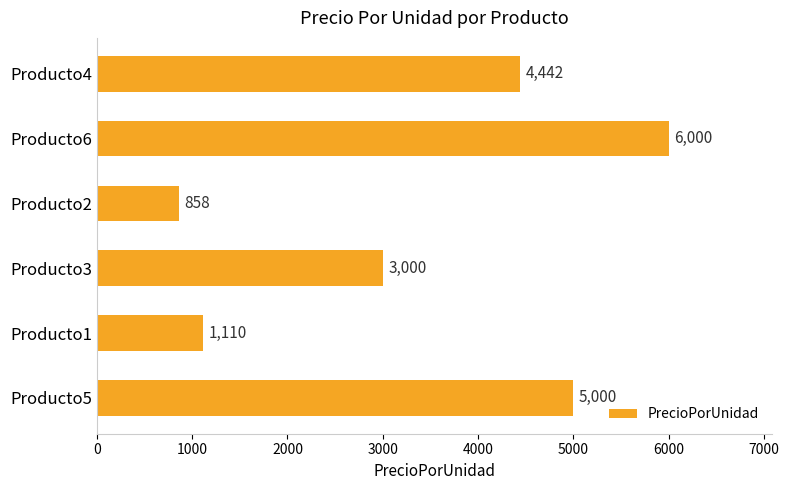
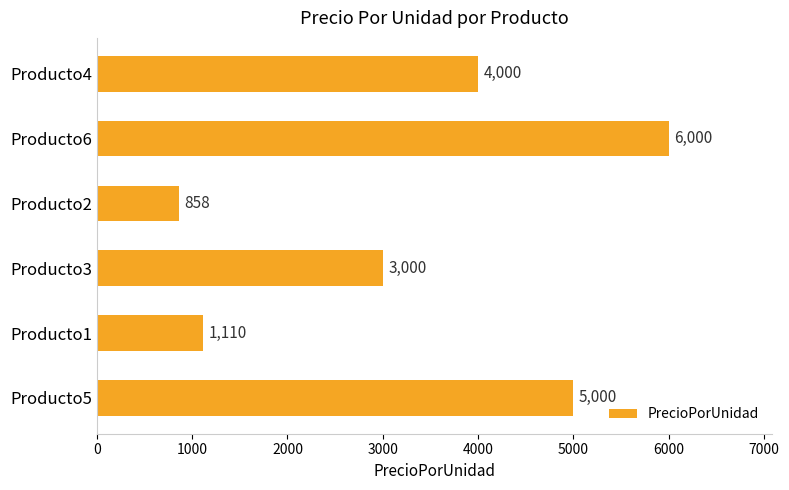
  {
-   "Producto4": "4,442",
+   "Producto4": "4,000",
    "Producto6": "6,000",
    "Producto2": "858",
    "Producto3": "3,000",
    "Producto1": "1,110",
    "Producto5": "5,000"
  }
